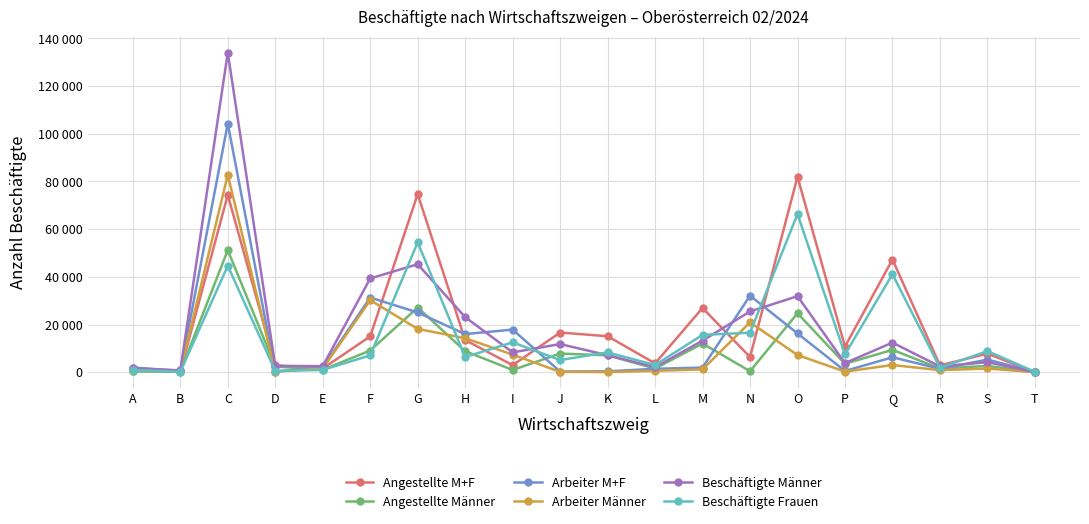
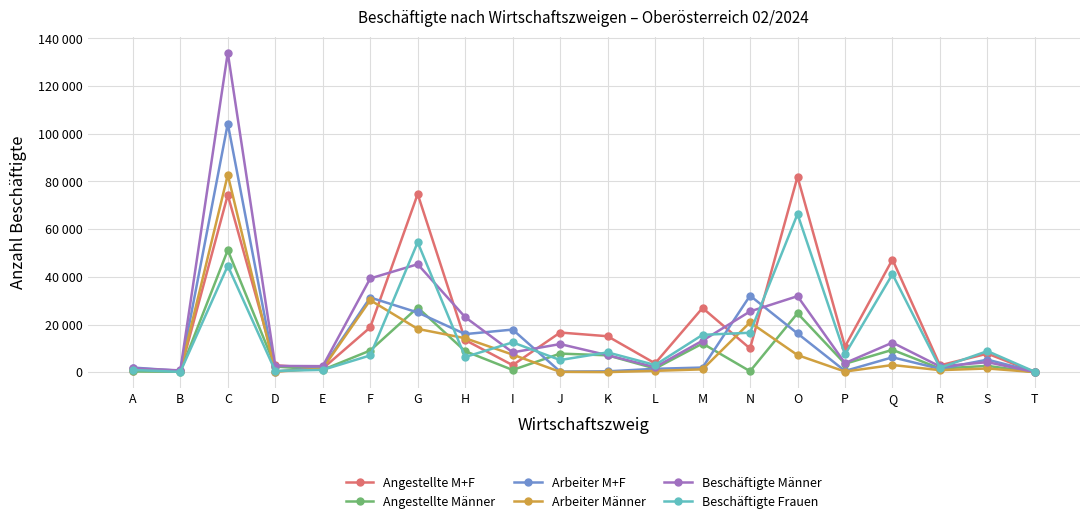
  {
    "Angestellte M+F": {
      "C": 74000,
-     "F": 15000,
+     "F": 19000,
      "G": 75000,
      "I": 3000,
      "J": 17000,
      "K": 15000,
      "M": 27000,
-     "N": 6000,
+     "N": 10000,
      "O": 82000,
      "P": 11000,
      "Q": 47000
    },
    "Angestellte Männer": {
      "C": 51000,
      "F": 9000,
      "G": 27000,
      "H": 9000,
      "I": 1000,
      "J": 8000,
      "M": 12000,
      "N": 0,
      "O": 25000,
      "Q": 9000,
      "S": 3000
    },
    "Arbeiter Männer": {
      "C": 83000,
      "F": 30000,
      "G": 18000,
      "N": 21000,
      "O": 7000,
      "Q": 3000,
      "S": 2000
    }
  }
